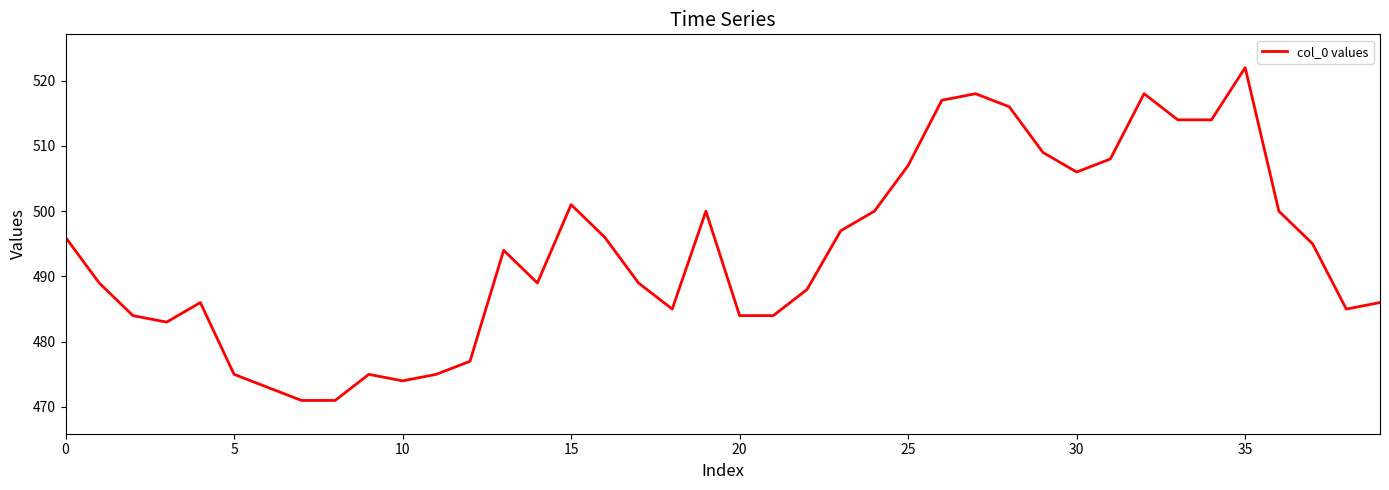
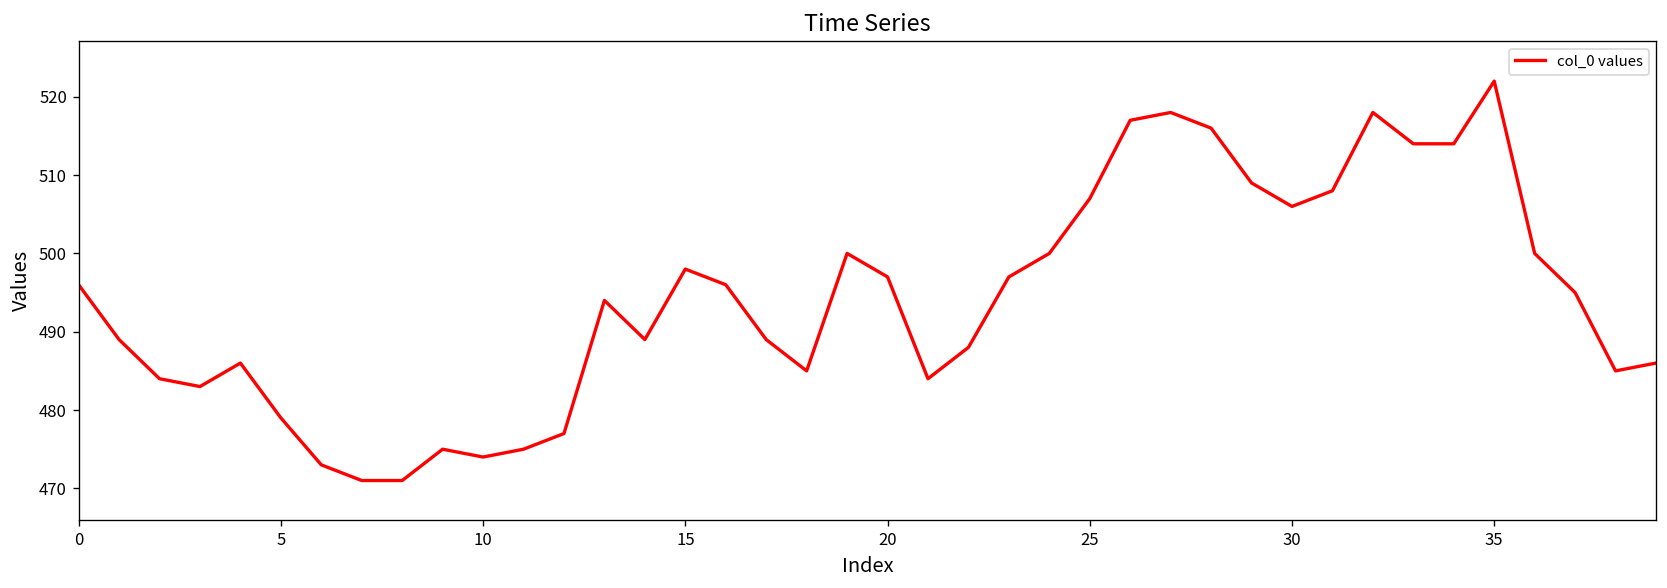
  {
    "0": 496,
-   "5": 475,
+   "5": 479,
    "10": 474,
-   "15": 501,
-   "20": 484,
+   "15": 498,
+   "20": 497,
    "25": 507,
    "30": 506,
    "35": 522
  }
